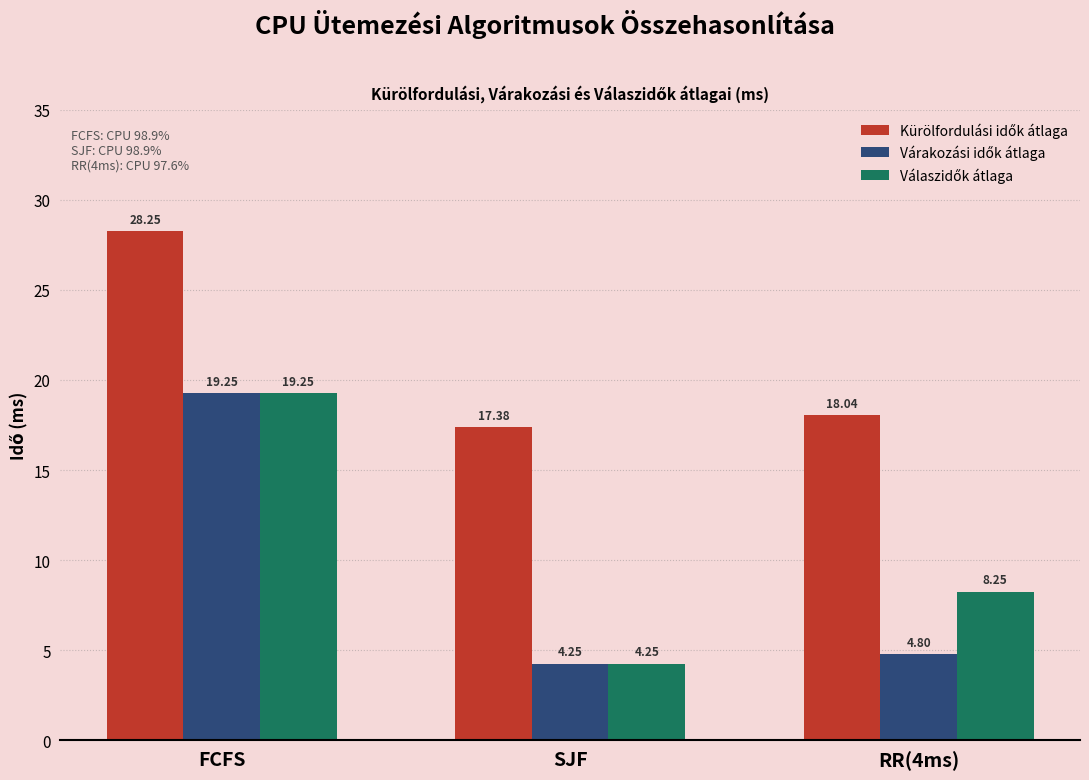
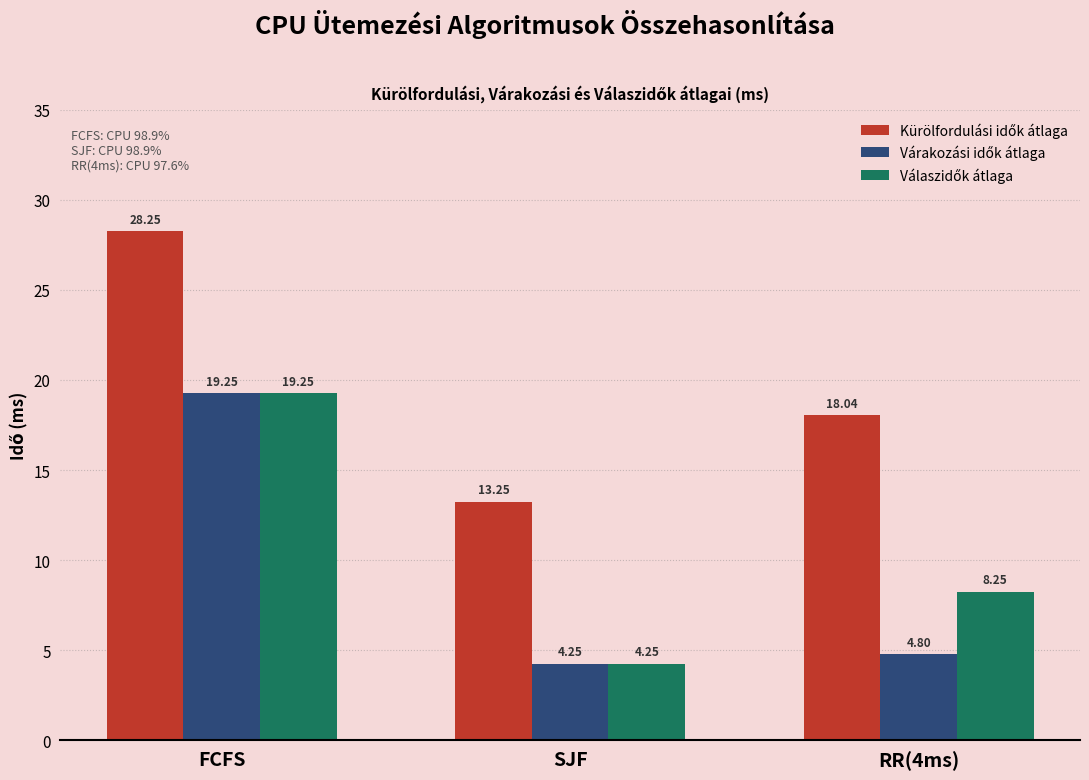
  {
    "Kürölfordulási idők átlaga": {
      "FCFS": 28.25,
-     "SJF": 17.38,
+     "SJF": 13.25,
      "RR(4ms)": 18.04
    }
  }
